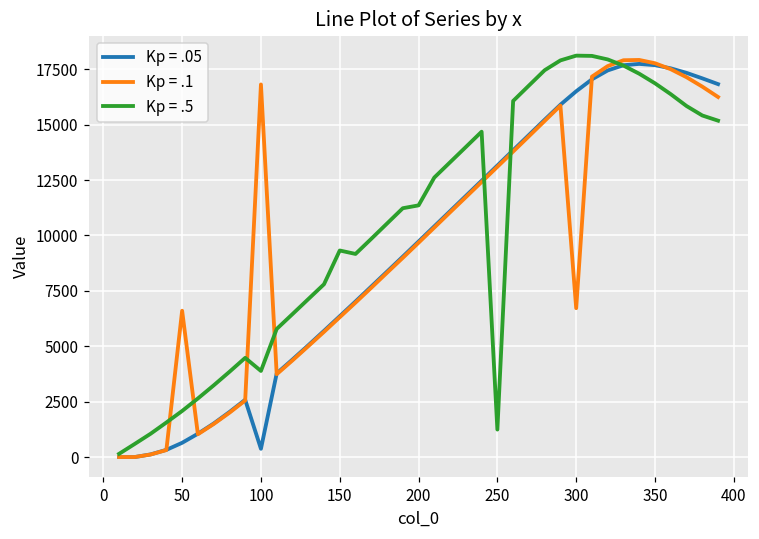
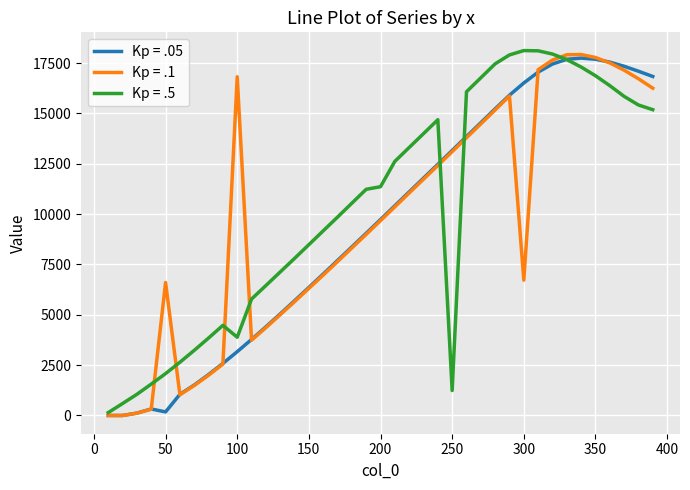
  {
    "Kp = .05": {
-     "50": 600,
-     "100": 400,
+     "50": 200,
+     "100": 3200,
      "300": 16500
    },
    "Kp = .1": {
      "50": 6600,
      "100": 16800,
      "300": 6700
    },
    "Kp = .5": {
      "50": 2100,
      "100": 3900,
-     "150": 9300,
+     "150": 8500,
      "200": 11400,
      "250": 1200,
      "300": 18100,
      "350": 16900
    }
  }
